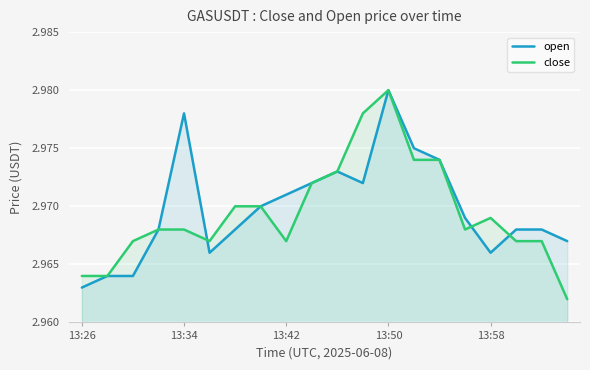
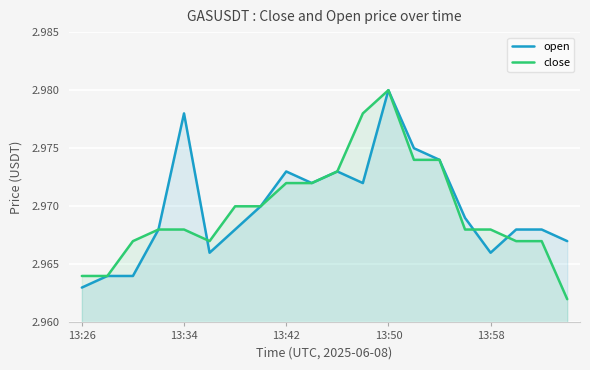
  {
    "open": {
      "13:26": 2.963,
      "13:34": 2.978,
-     "13:42": 2.971,
+     "13:42": 2.973,
      "13:58": 2.966
    },
    "close": {
      "13:26": 2.964,
      "13:34": 2.968,
-     "13:42": 2.967,
-     "13:58": 2.969
+     "13:42": 2.972,
+     "13:58": 2.968
    }
  }
